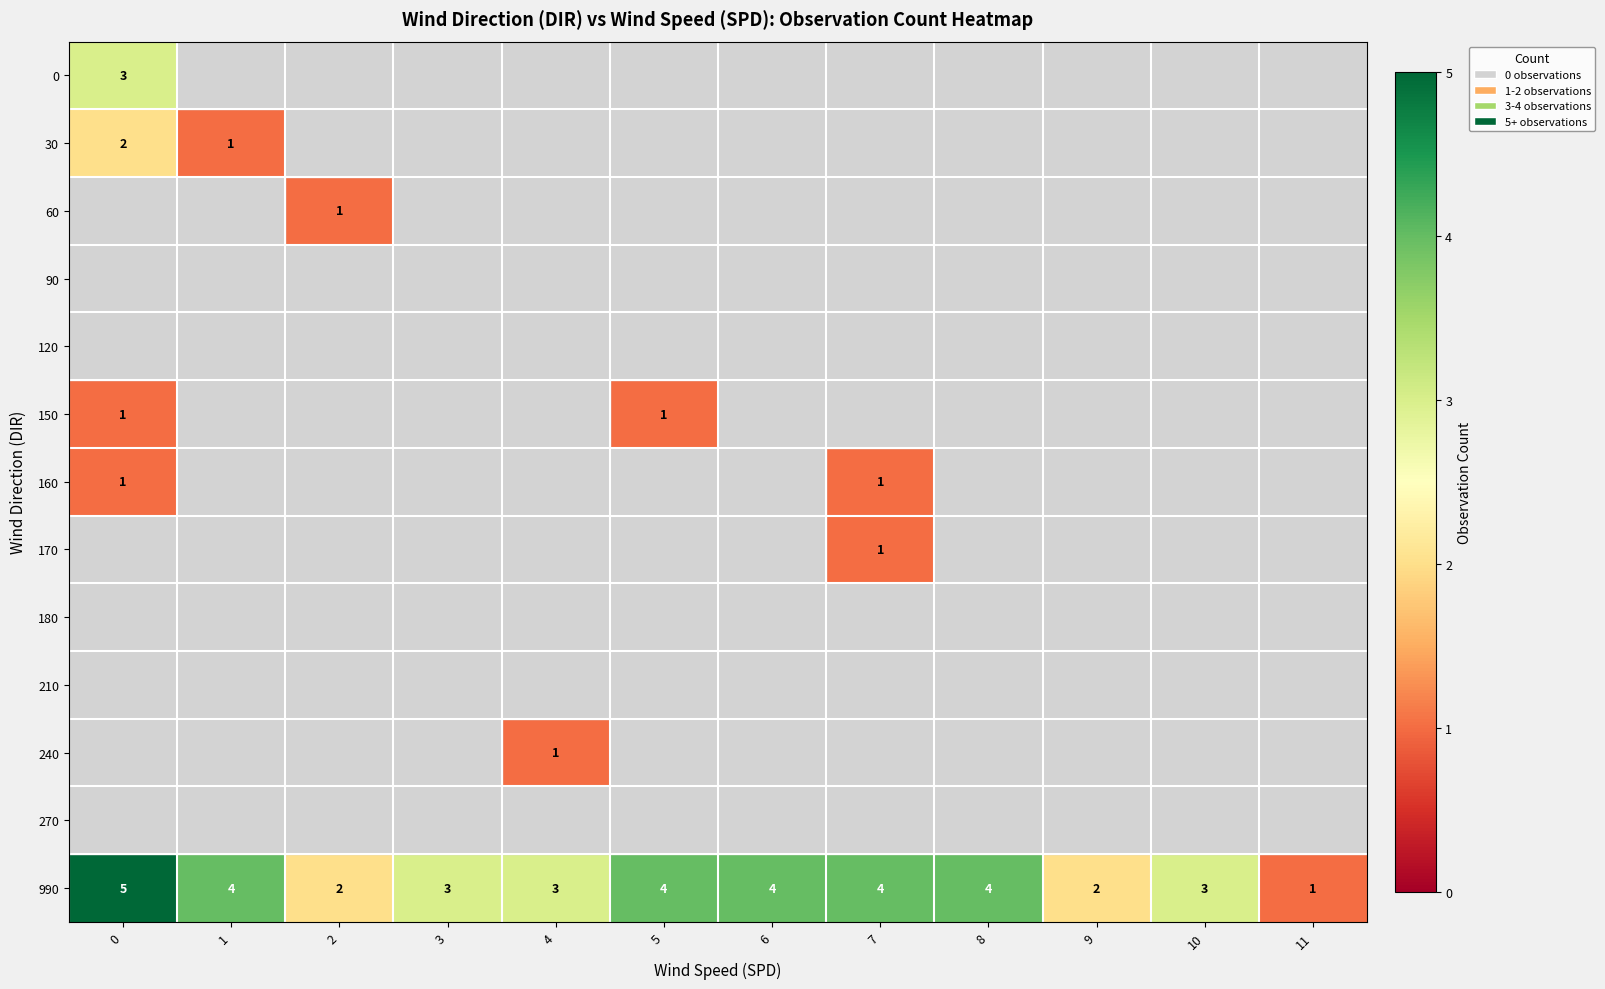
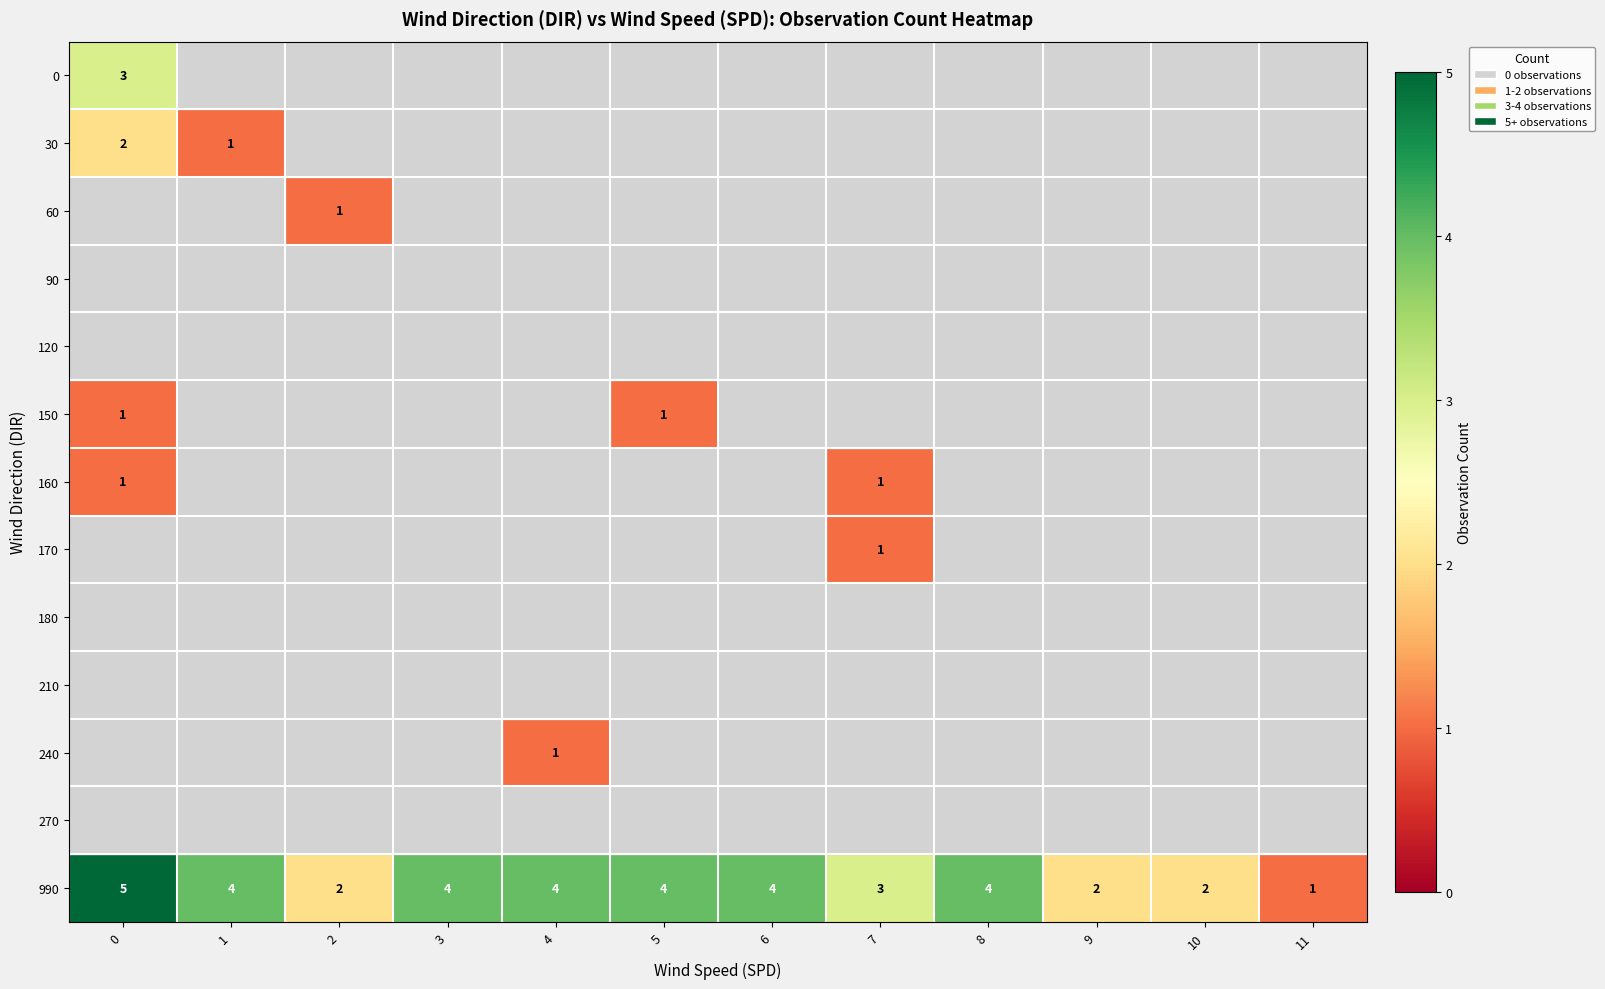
  {
    "0": {
      "0": 3
    },
    "30": {
      "0": 2,
      "1": 1
    },
    "60": {
      "2": 1
    },
    "150": {
      "0": 1,
      "5": 1
    },
    "160": {
      "0": 1,
      "7": 1
    },
    "170": {
      "7": 1
    },
    "240": {
      "4": 1
    },
    "990": {
      "0": 5,
      "1": 4,
      "2": 2,
-     "3": 3,
-     "4": 3,
+     "3": 4,
+     "4": 4,
      "5": 4,
      "6": 4,
-     "7": 4,
+     "7": 3,
      "8": 4,
      "9": 2,
-     "10": 3,
+     "10": 2,
      "11": 1
    }
  }
